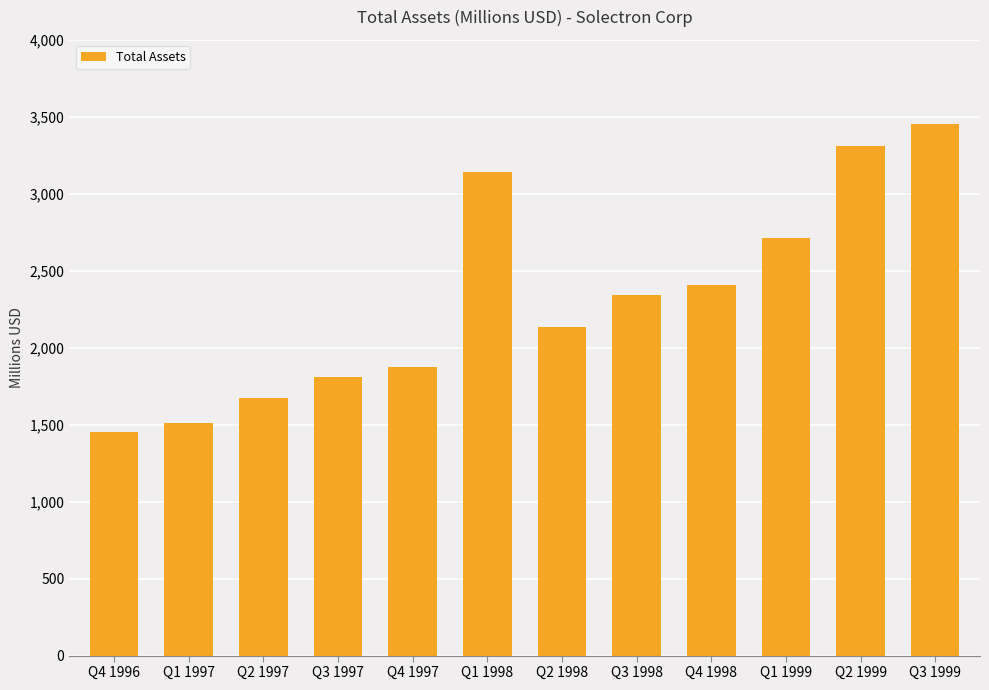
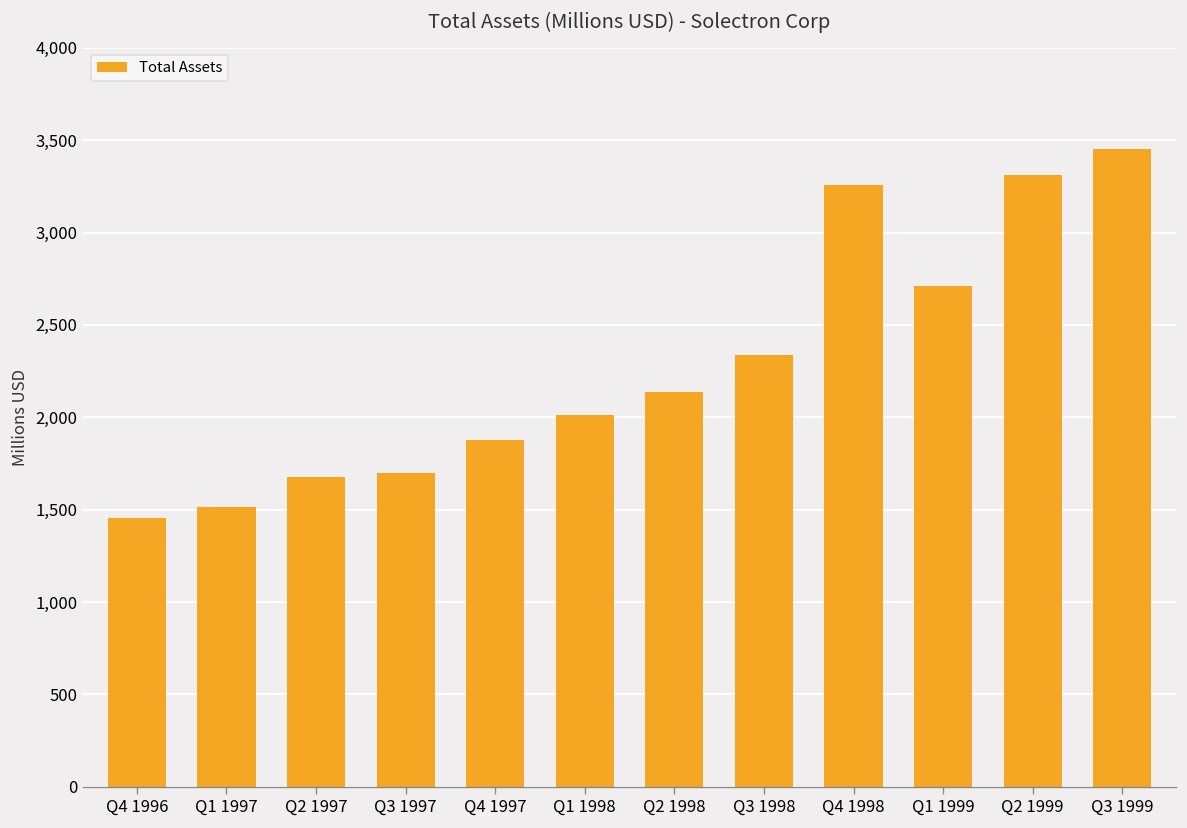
  {
    "Q4 1996": "1,450",
    "Q1 1997": "1,510",
    "Q2 1997": "1,670",
-   "Q3 1997": "1,810",
+   "Q3 1997": "1,700",
    "Q4 1997": "1,880",
-   "Q1 1998": "3,140",
+   "Q1 1998": "2,010",
    "Q2 1998": "2,140",
    "Q3 1998": "2,340",
-   "Q4 1998": "2,410",
+   "Q4 1998": "3,260",
    "Q1 1999": "2,710",
    "Q2 1999": "3,310",
    "Q3 1999": "3,450"
  }
